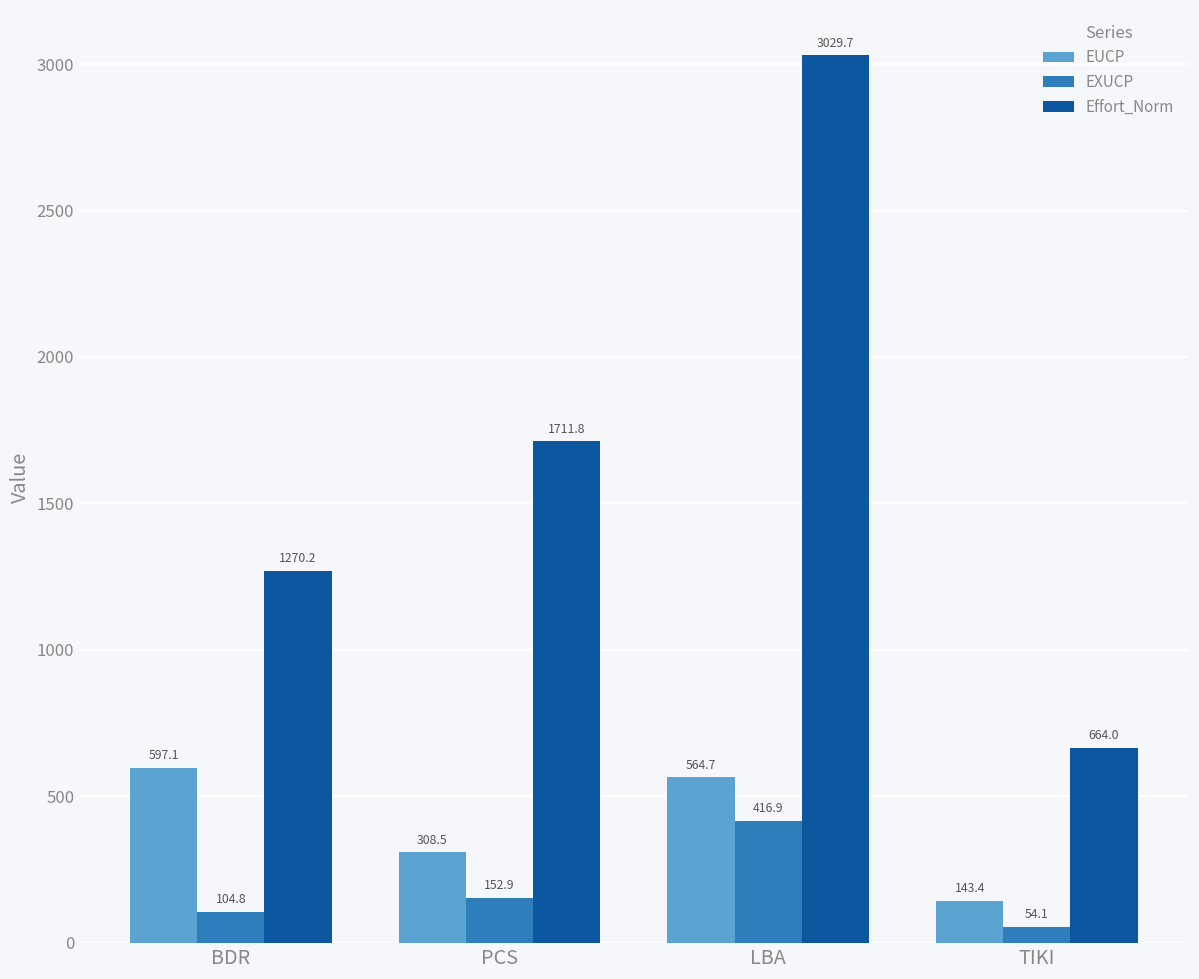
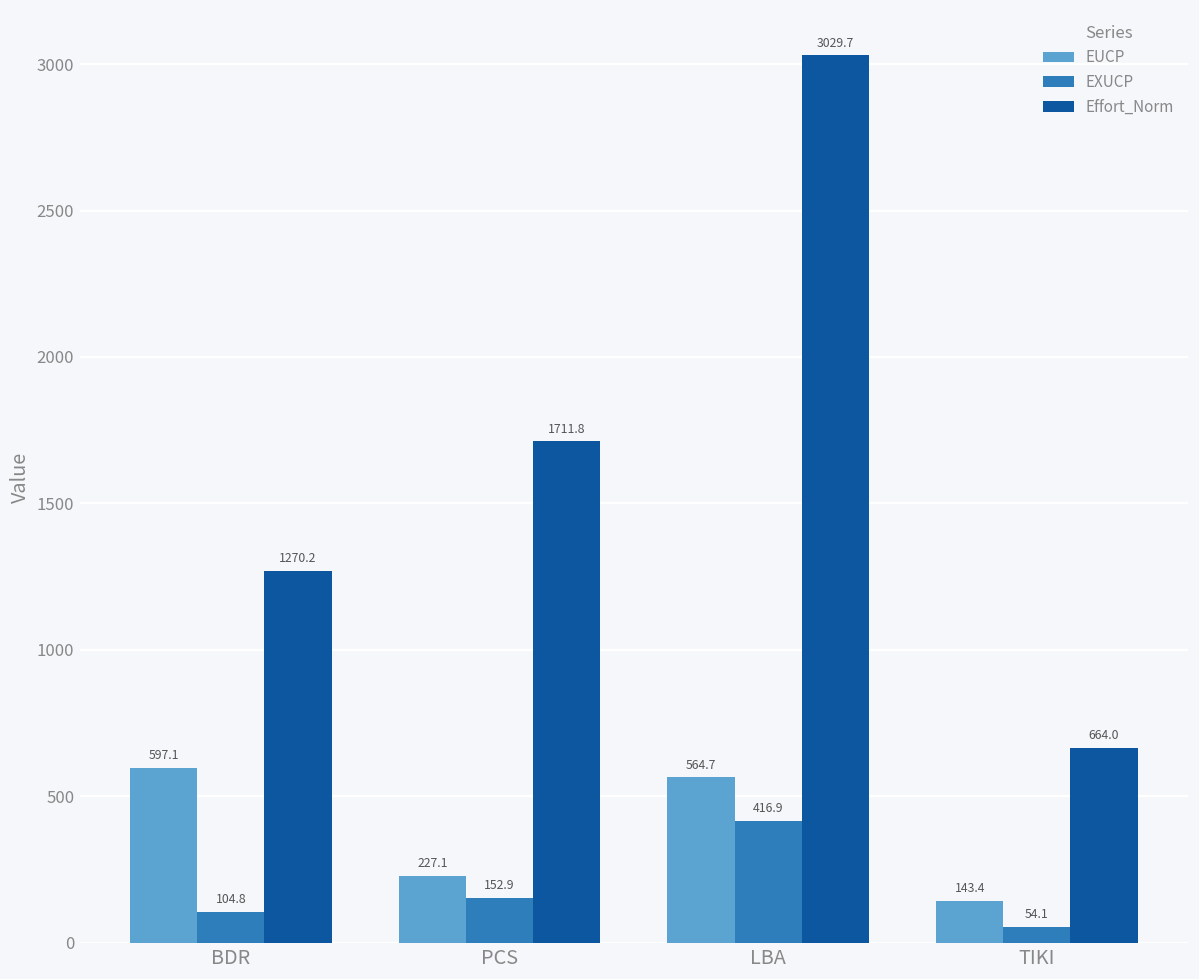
  {
    "EUCP": {
      "BDR": 597.1,
-     "PCS": 308.5,
+     "PCS": 227.1,
      "LBA": 564.7,
      "TIKI": 143.4
    }
  }
